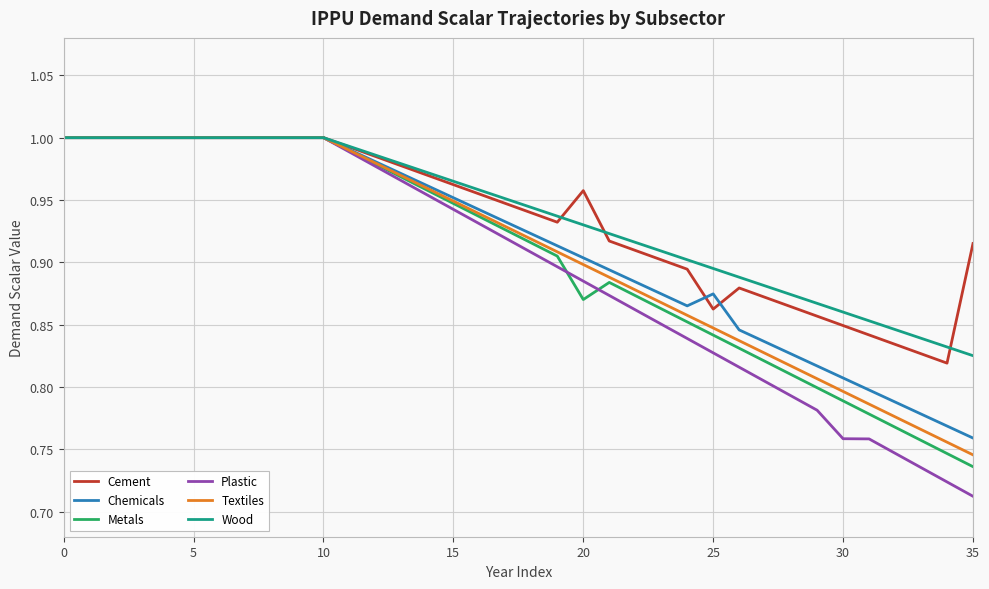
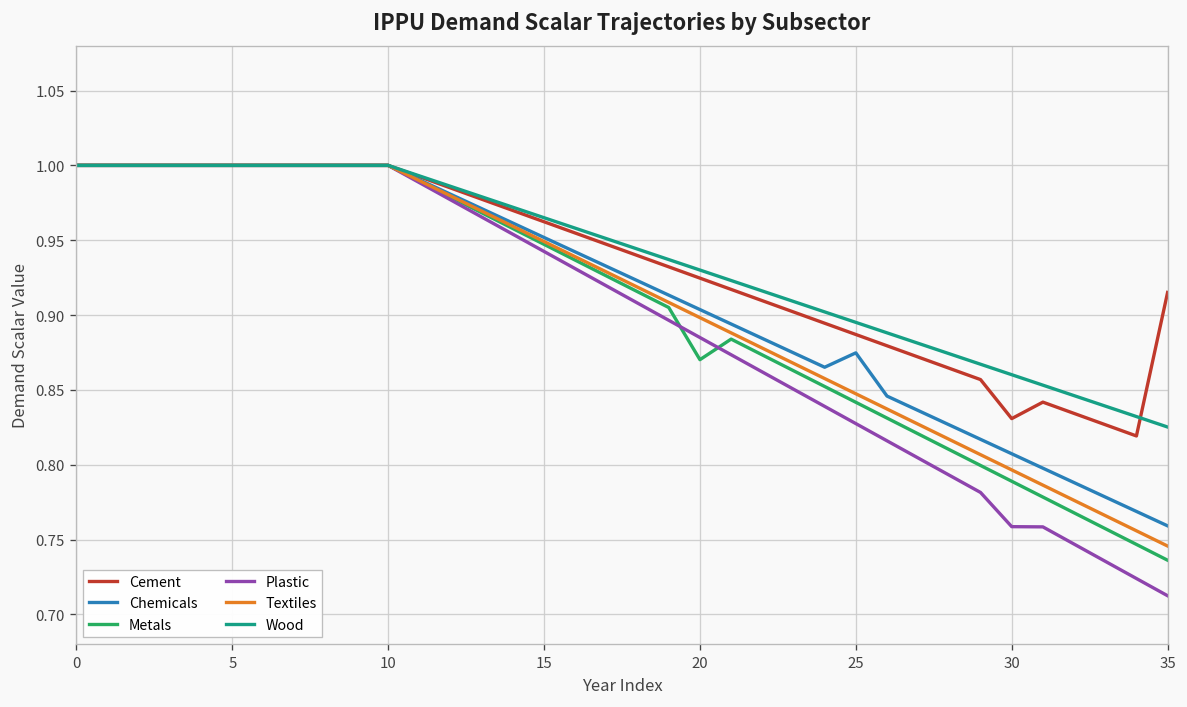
  {
    "Cement": {
      "15": 0.962,
-     "20": 0.958,
-     "25": 0.863,
-     "30": 0.849,
+     "20": 0.925,
+     "25": 0.887,
+     "30": 0.831,
      "35": 0.915
    },
    "Chemicals": {
      "15": 0.952,
      "20": 0.904,
      "25": 0.875,
      "30": 0.807,
      "35": 0.759
    },
    "Plastic": {
      "15": 0.942,
      "20": 0.885,
      "25": 0.827,
      "30": 0.759,
      "35": 0.712
    },
    "Textiles": {
      "20": 0.898,
      "25": 0.847,
      "30": 0.797,
      "35": 0.746
    }
  }
